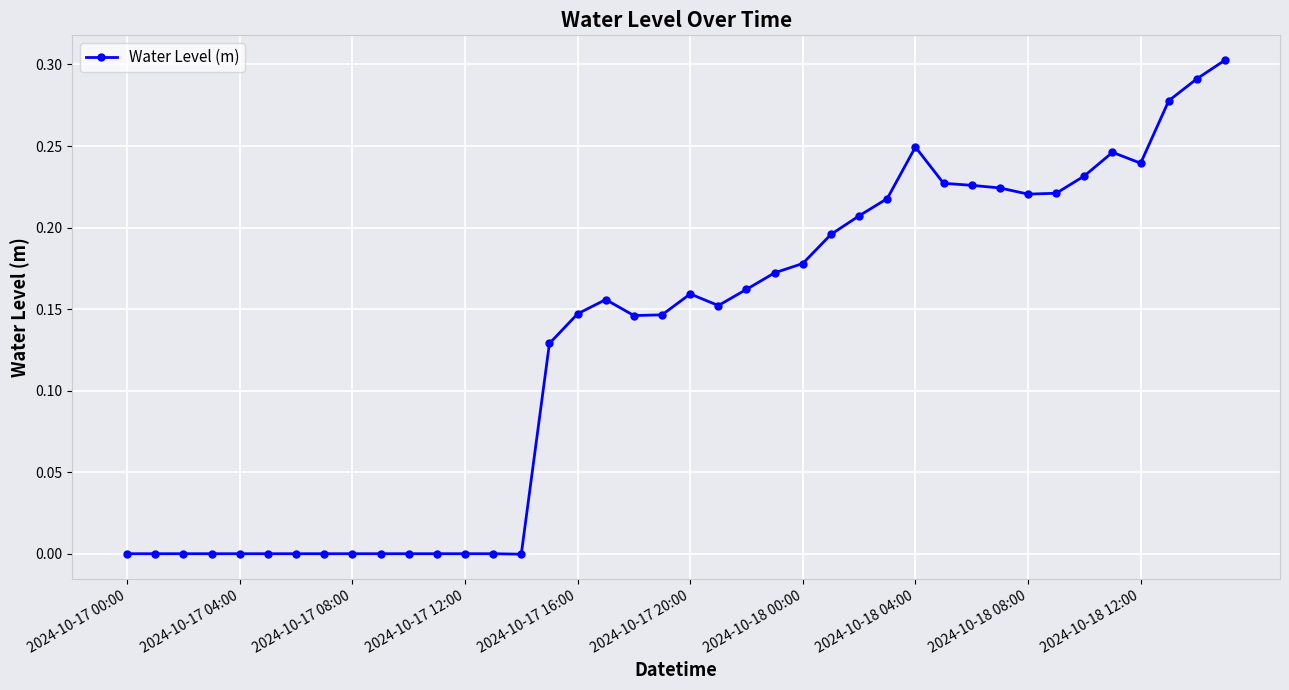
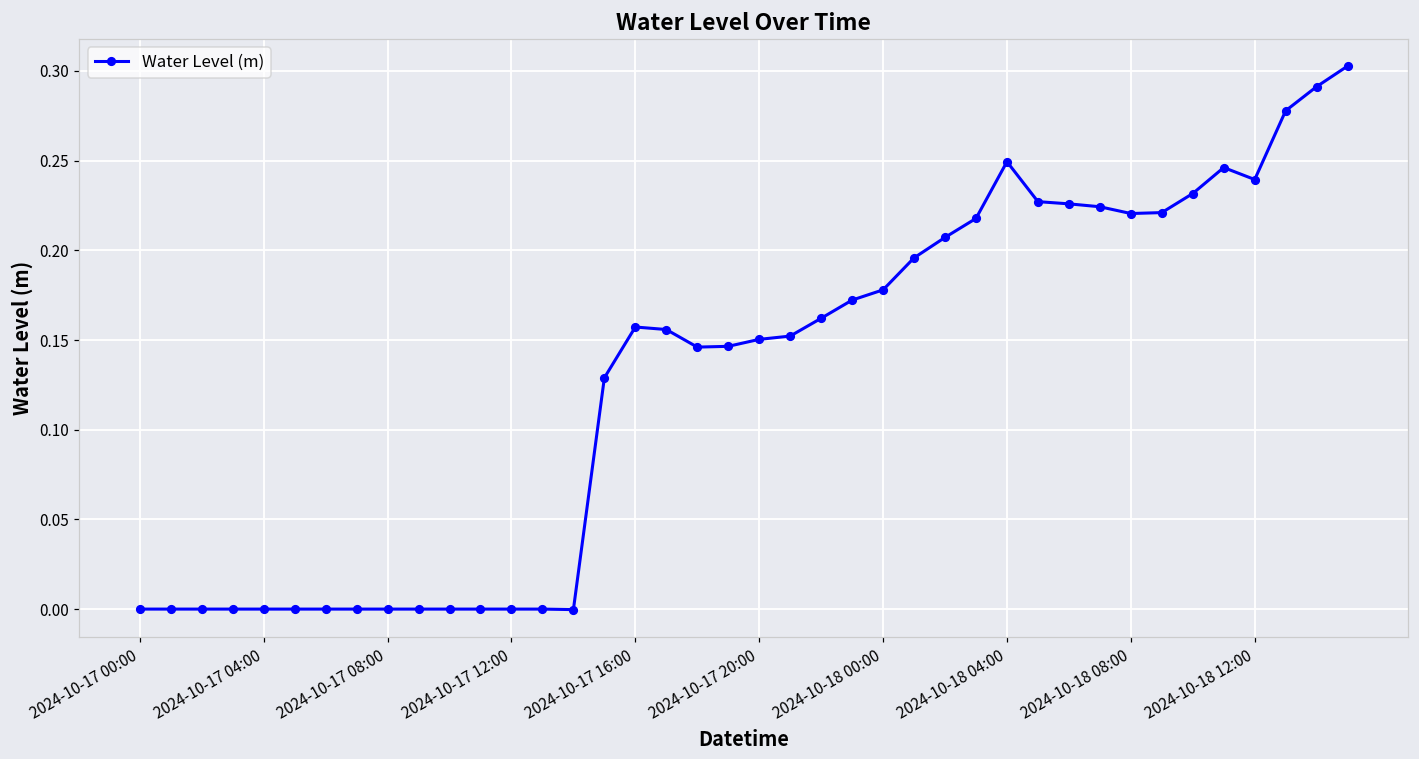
  {
    "2024-10-17 00:00": 0.000,
    "2024-10-17 04:00": 0.000,
    "2024-10-17 08:00": 0.000,
    "2024-10-17 12:00": 0.000,
-   "2024-10-17 16:00": 0.147,
-   "2024-10-17 20:00": 0.159,
+   "2024-10-17 16:00": 0.157,
+   "2024-10-17 20:00": 0.150,
    "2024-10-18 00:00": 0.178,
    "2024-10-18 04:00": 0.249,
    "2024-10-18 08:00": 0.221,
    "2024-10-18 12:00": 0.239
  }
